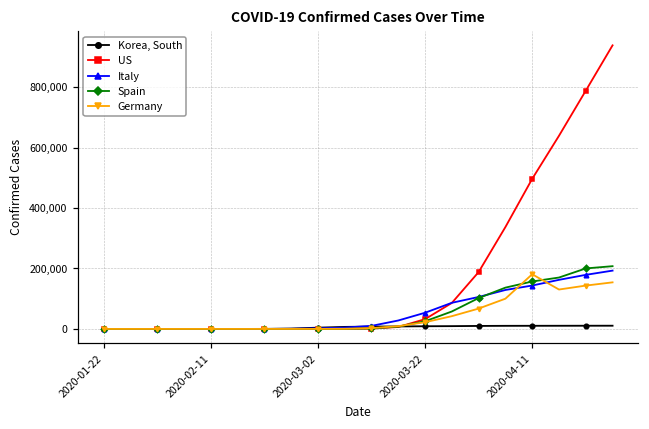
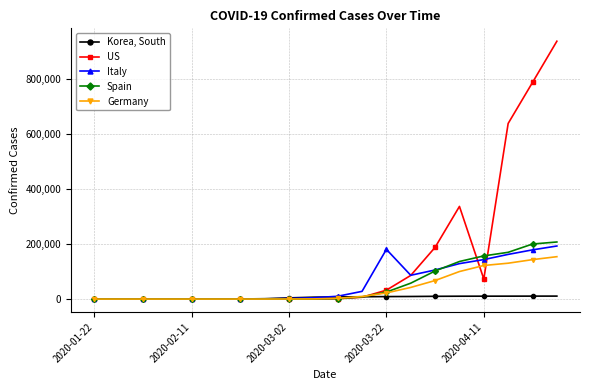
  {
    "Korea, South": {
      "2020-03-22": "10,000",
      "2020-04-11": "10,000"
    },
    "US": {
-     "2020-04-11": "500,000"
+     "2020-04-11": "70,000"
    },
    "Italy": {
-     "2020-03-22": "50,000",
+     "2020-03-22": "180,000",
      "2020-04-11": "140,000"
    },
    "Spain": {
      "2020-04-11": "160,000"
    },
    "Germany": {
-     "2020-04-11": "180,000"
+     "2020-04-11": "120,000"
    }
  }
